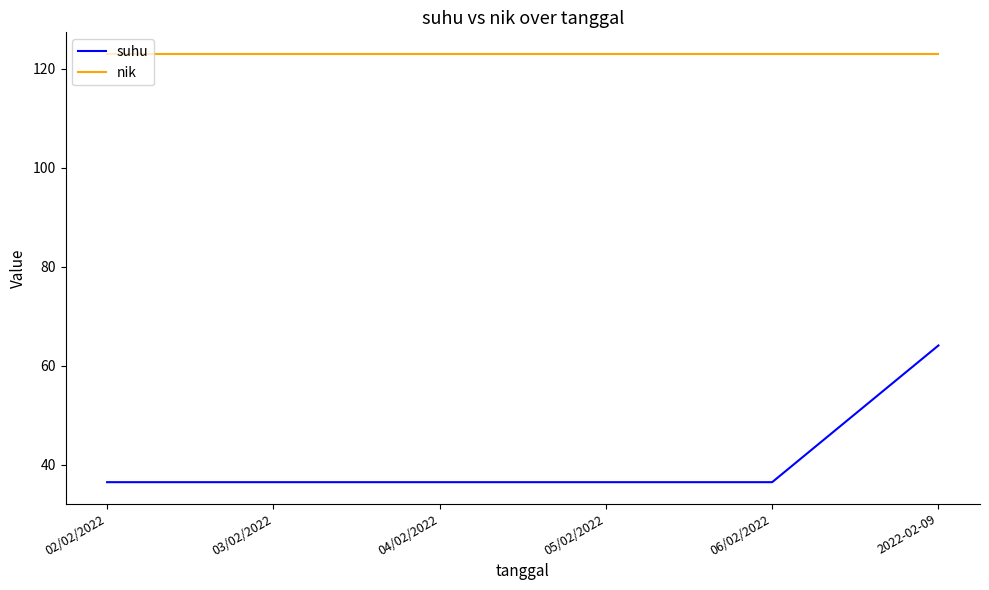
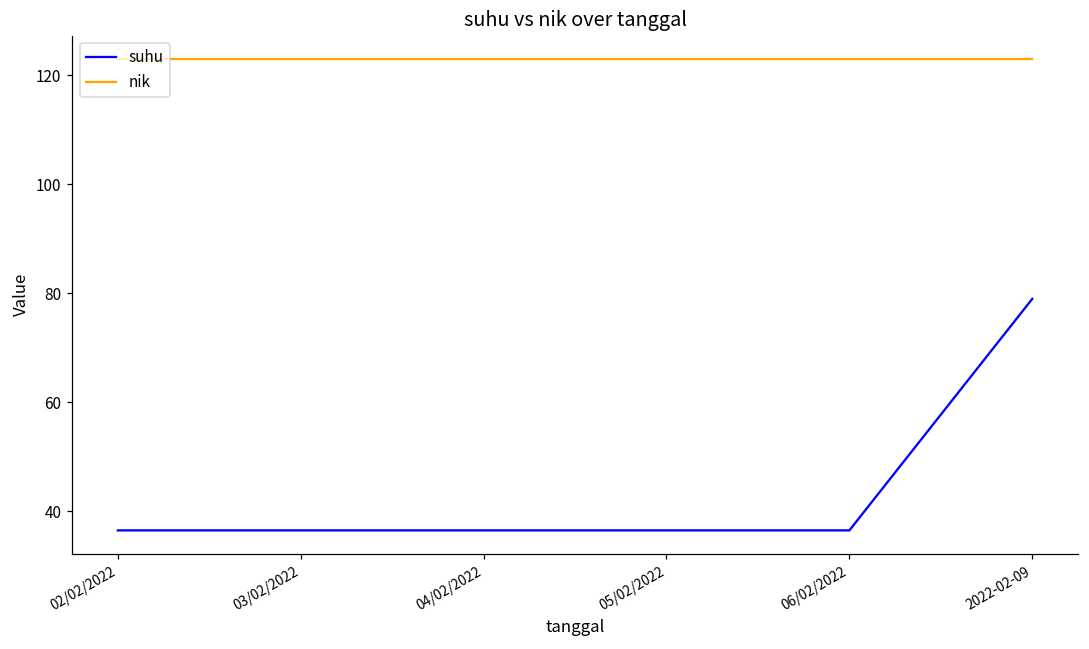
  {
    "suhu": {
      "02/02/2022": 37,
      "03/02/2022": 37,
      "04/02/2022": 37,
      "05/02/2022": 37,
      "06/02/2022": 37,
-     "2022-02-09": 64
+     "2022-02-09": 79
    },
    "nik": {
      "03/02/2022": 123,
      "04/02/2022": 123,
      "05/02/2022": 123,
      "06/02/2022": 123,
      "2022-02-09": 123
    }
  }
